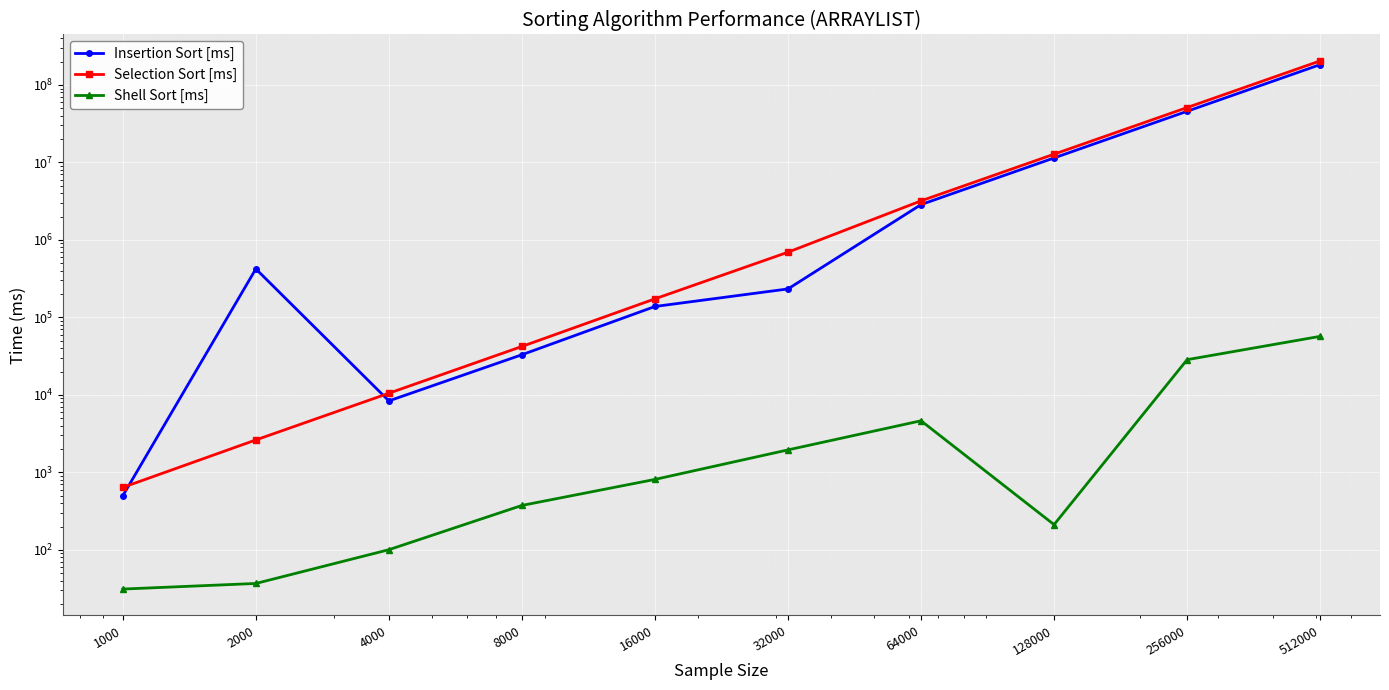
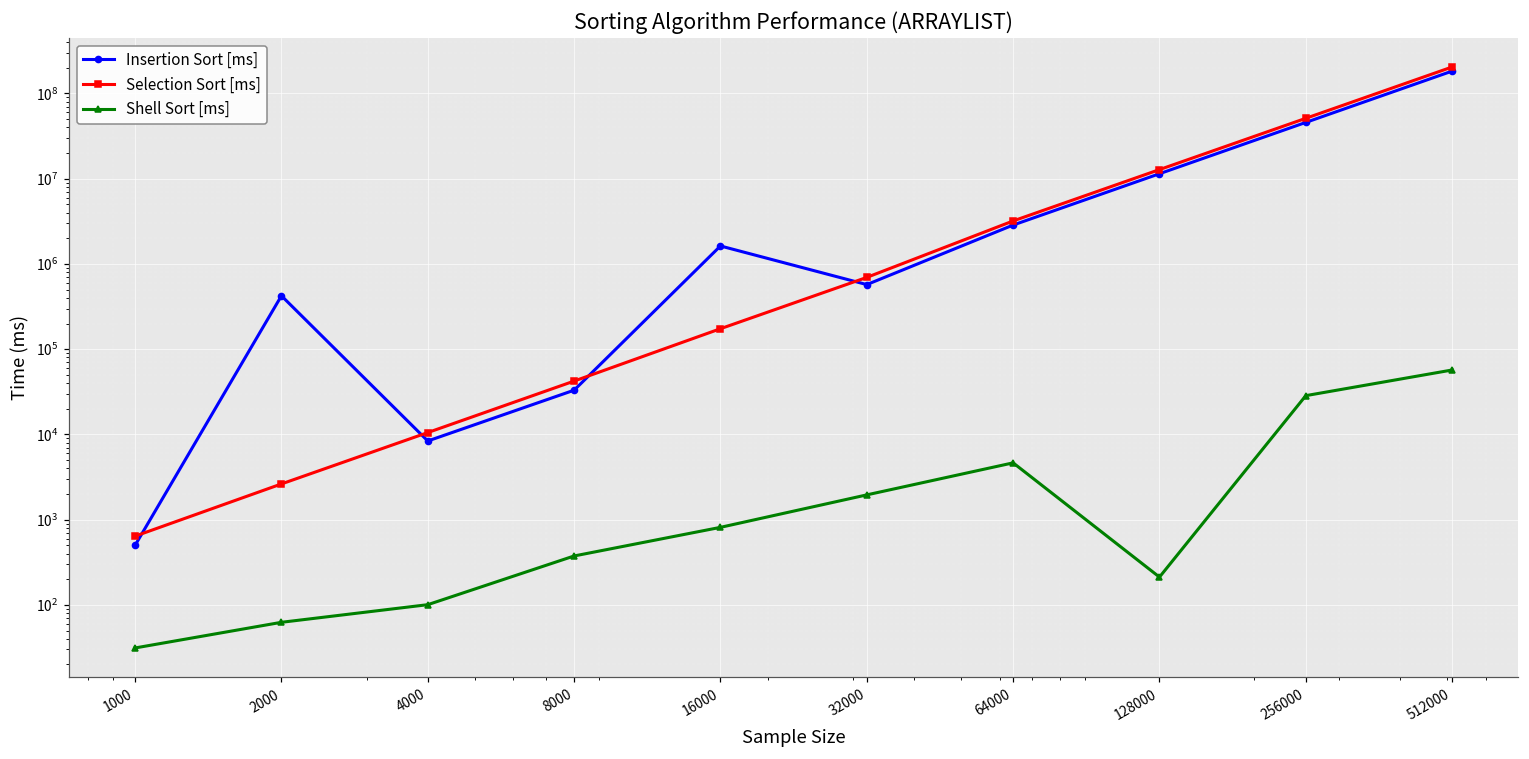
  {
    "Insertion Sort [ms]": {
      "1000": 500,
      "2000": 400000,
      "4000": 8000,
      "8000": 33000,
-     "16000": 140000,
-     "32000": 230000,
+     "16000": 1600000,
+     "32000": 600000,
      "64000": 2900000,
      "128000": 11000000,
      "256000": 50000000,
      "512000": 180000000
    },
    "Selection Sort [ms]": {
      "1000": 600,
      "2000": 2600,
      "4000": 11000,
      "8000": 40000,
      "16000": 170000,
      "32000": 700000,
      "64000": 3200000,
      "128000": 13000000,
      "256000": 50000000,
      "512000": 200000000
    },
    "Shell Sort [ms]": {
      "1000": 31,
-     "2000": 40,
+     "2000": 60,
      "4000": 100,
      "8000": 400,
      "16000": 800,
      "32000": 2000,
      "64000": 5000,
      "128000": 210,
      "256000": 29000,
      "512000": 60000
    }
  }
